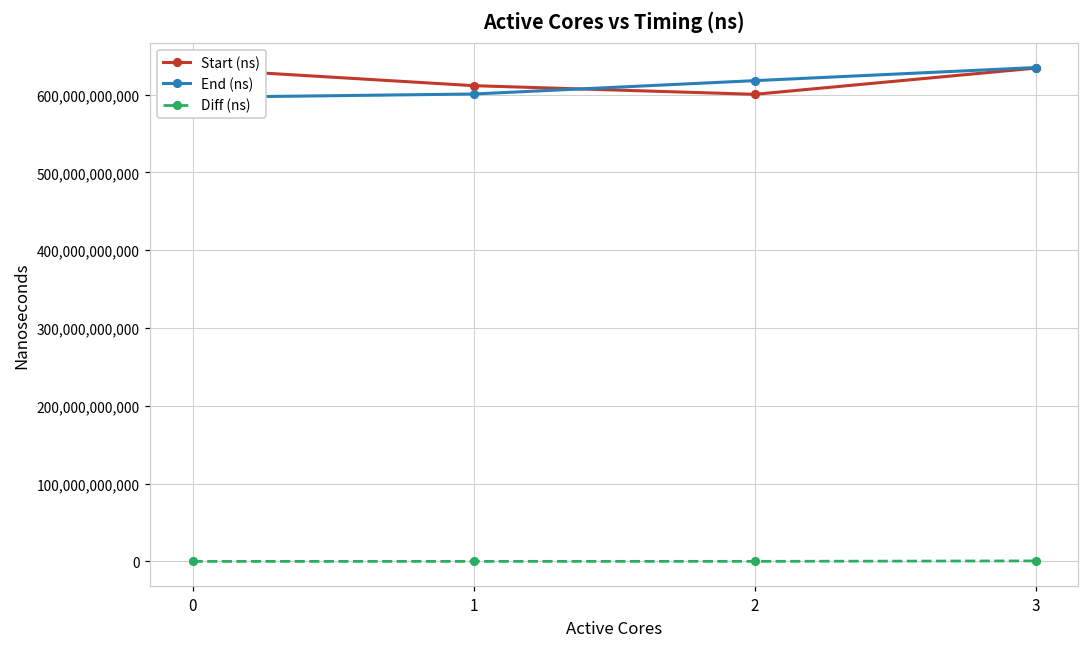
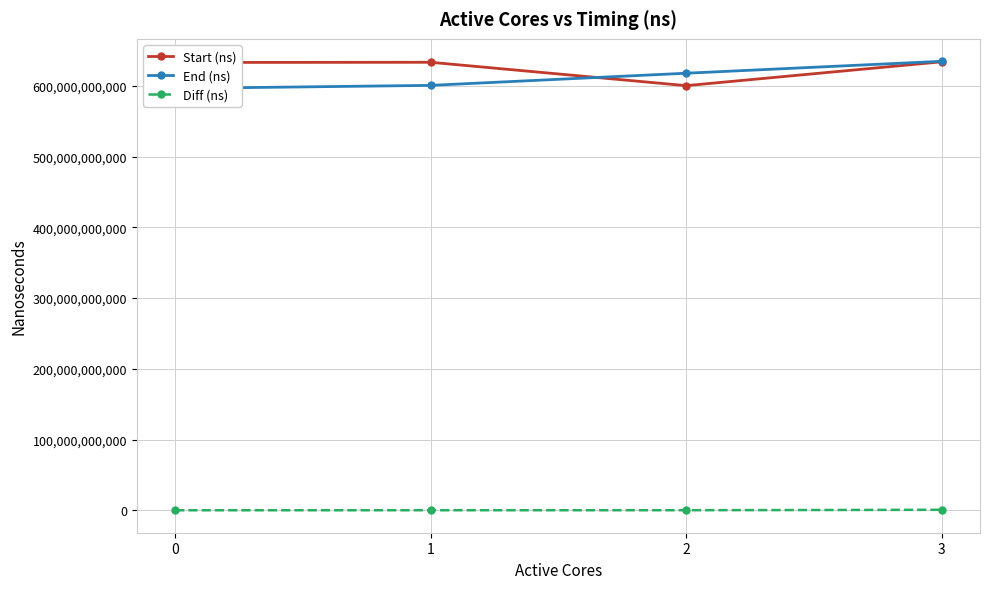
  {
    "Start (ns)": {
-     "1": "610,000,000,000",
+     "1": "630,000,000,000",
      "2": "600,000,000,000"
    },
    "End (ns)": {
      "1": "600,000,000,000",
      "2": "620,000,000,000"
    },
    "Diff (ns)": {
      "0": "0",
      "1": "0",
      "2": "0",
      "3": "0"
    }
  }
